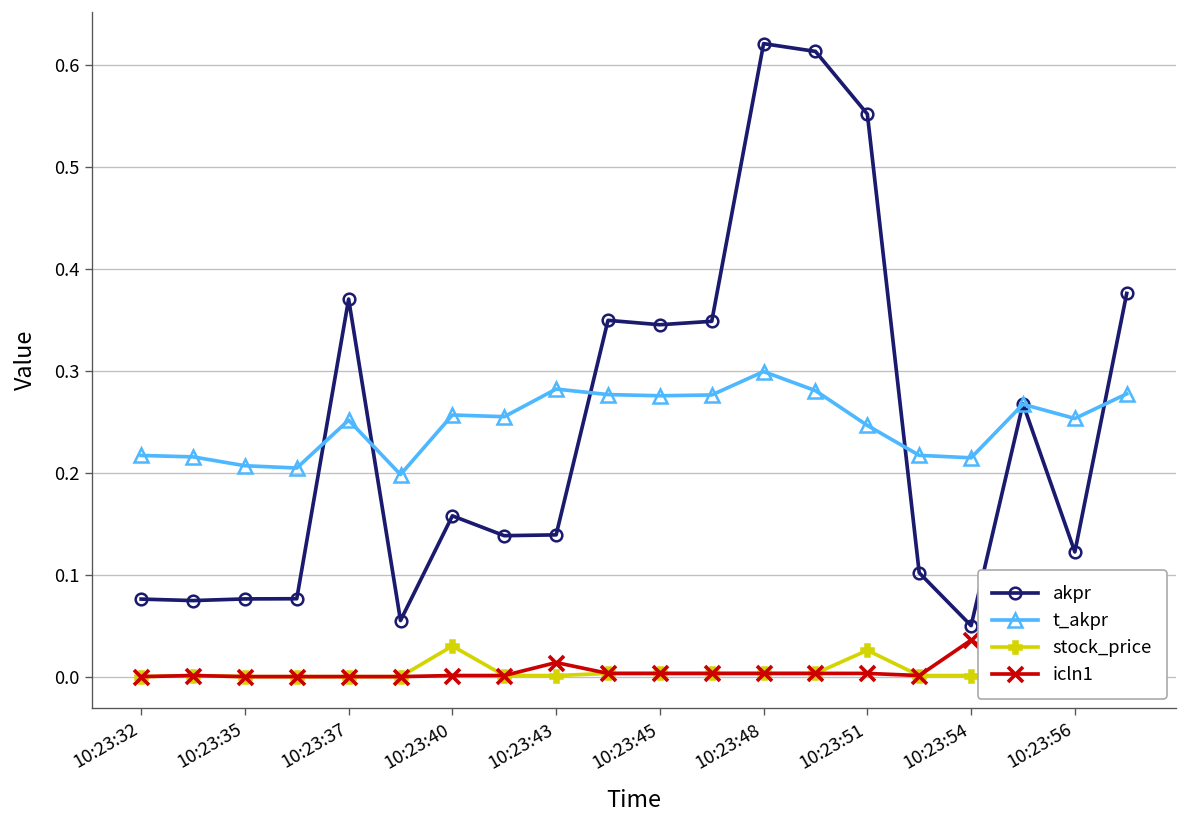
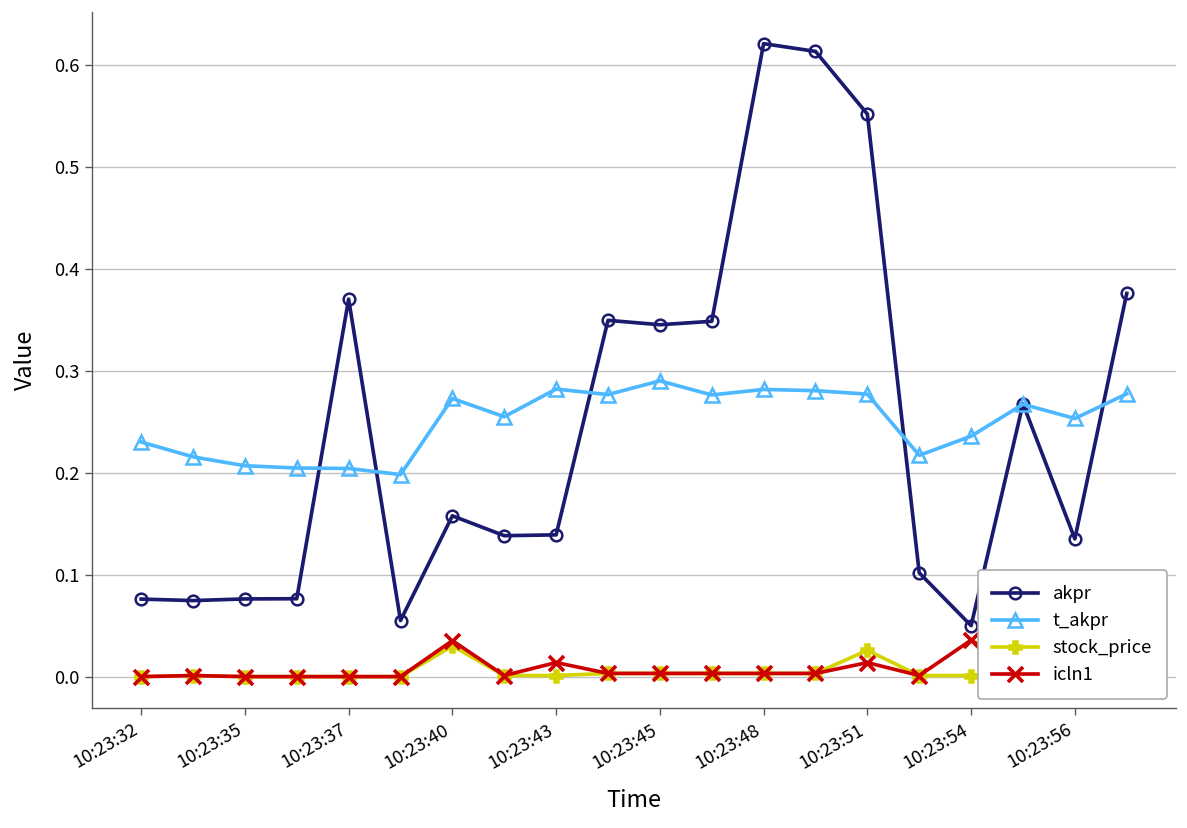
  {
    "akpr": {
      "10:23:32": 0.08,
      "10:23:35": 0.08,
      "10:23:37": 0.37,
      "10:23:40": 0.16,
      "10:23:43": 0.14,
      "10:23:45": 0.34,
      "10:23:48": 0.62,
      "10:23:51": 0.55,
      "10:23:54": 0.05,
-     "10:23:56": 0.12
+     "10:23:56": 0.14
    },
    "t_akpr": {
-     "10:23:32": 0.22,
+     "10:23:32": 0.23,
      "10:23:35": 0.21,
-     "10:23:37": 0.25,
-     "10:23:40": 0.26,
+     "10:23:37": 0.20,
+     "10:23:40": 0.27,
      "10:23:43": 0.28,
-     "10:23:45": 0.28,
-     "10:23:48": 0.30,
-     "10:23:51": 0.25,
-     "10:23:54": 0.21,
+     "10:23:45": 0.29,
+     "10:23:48": 0.28,
+     "10:23:51": 0.28,
+     "10:23:54": 0.24,
      "10:23:56": 0.25
    },
    "stock_price": {
      "10:23:40": 0.03,
      "10:23:43": 0.00,
      "10:23:51": 0.03,
      "10:23:54": 0.00
    },
    "icln1": {
-     "10:23:40": 0.00,
+     "10:23:40": 0.04,
      "10:23:43": 0.01,
-     "10:23:51": 0.00,
+     "10:23:51": 0.01,
      "10:23:54": 0.04
    }
  }
